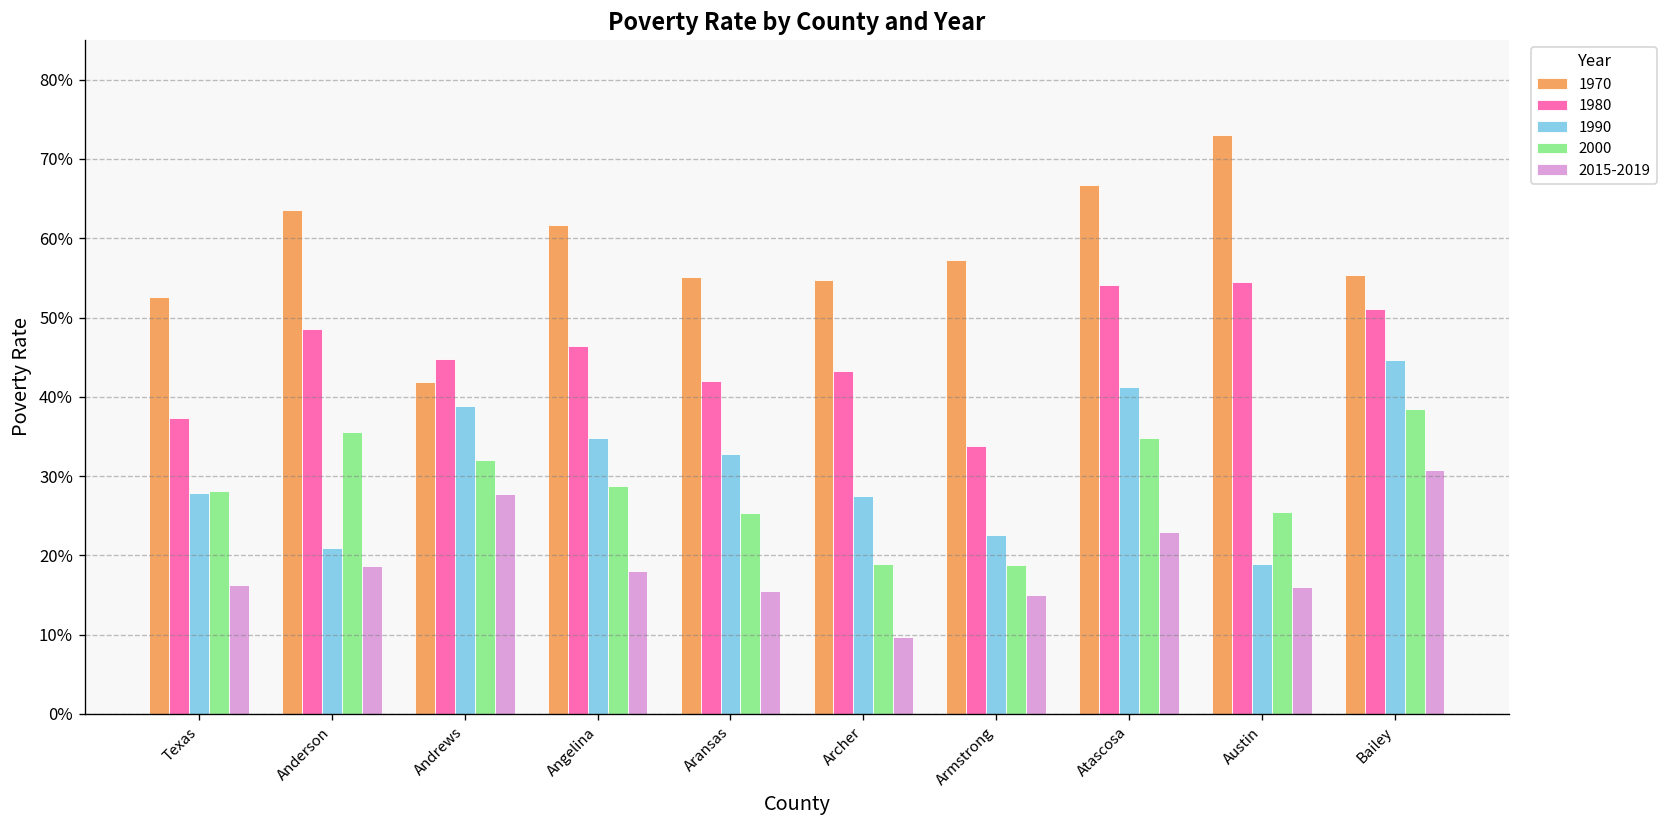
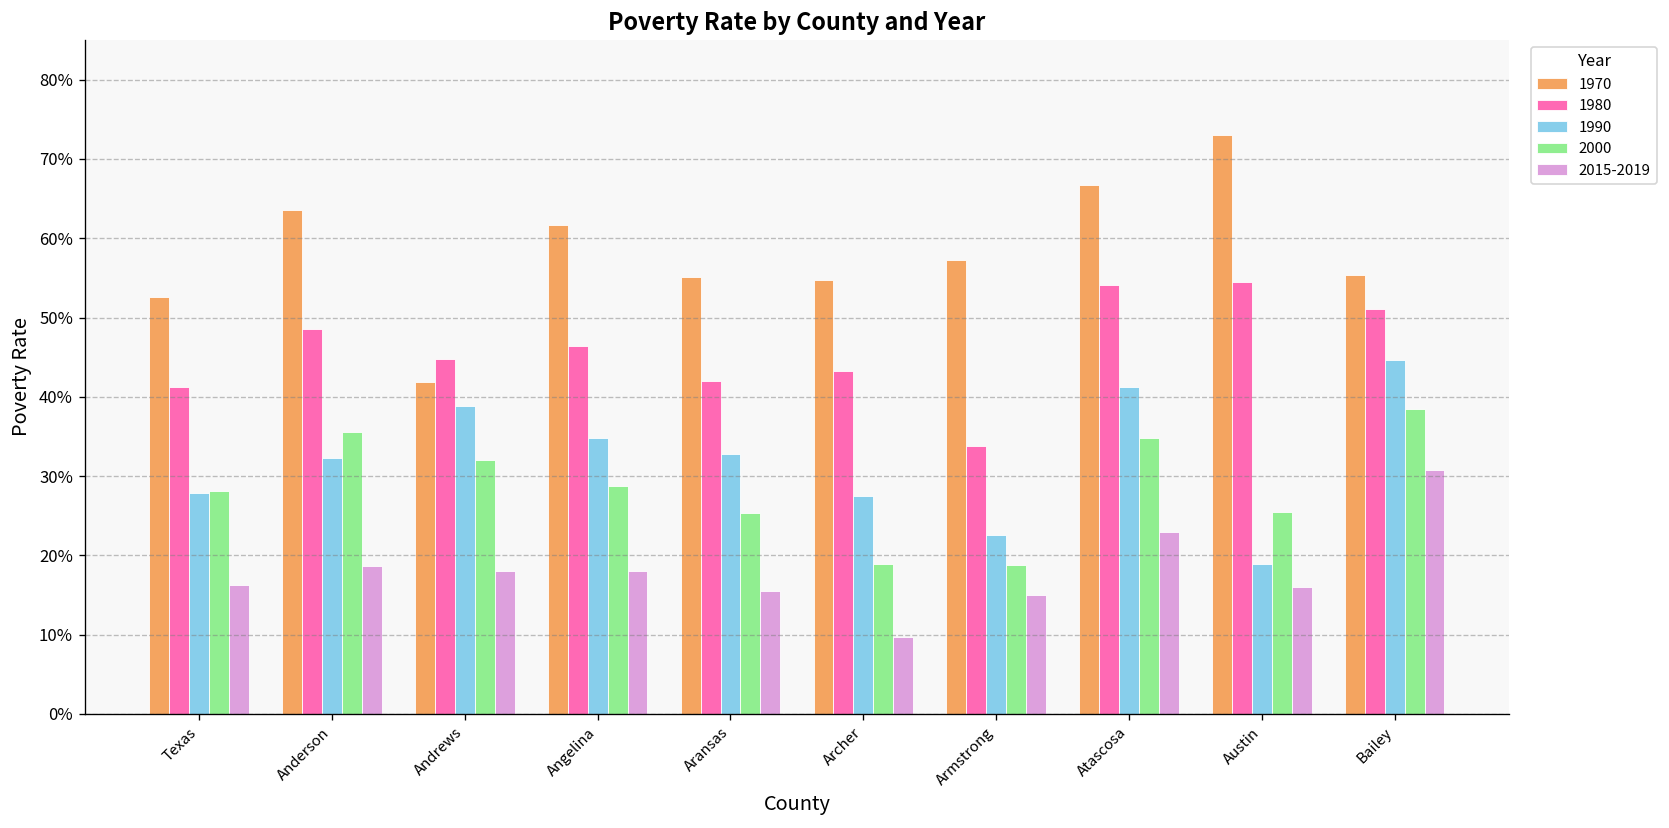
  {
    "1970": {
      "Texas": "53%",
      "Anderson": "64%",
      "Andrews": "42%",
      "Angelina": "62%",
      "Aransas": "55%",
      "Archer": "55%",
      "Armstrong": "57%",
      "Atascosa": "67%",
      "Austin": "73%",
      "Bailey": "55%"
    },
    "1980": {
-     "Texas": "37%",
+     "Texas": "41%",
      "Anderson": "49%",
      "Andrews": "45%",
      "Angelina": "46%",
      "Aransas": "42%",
      "Archer": "43%",
      "Armstrong": "34%",
      "Atascosa": "54%",
      "Austin": "54%",
      "Bailey": "51%"
    },
    "1990": {
      "Texas": "28%",
-     "Anderson": "21%",
+     "Anderson": "32%",
      "Andrews": "39%",
      "Angelina": "35%",
      "Aransas": "33%",
      "Archer": "28%",
      "Armstrong": "23%",
      "Atascosa": "41%",
      "Austin": "19%",
      "Bailey": "45%"
    },
    "2000": {
      "Texas": "28%",
      "Anderson": "36%",
      "Andrews": "32%",
      "Angelina": "29%",
      "Aransas": "25%",
      "Archer": "19%",
      "Armstrong": "19%",
      "Atascosa": "35%",
      "Austin": "25%",
      "Bailey": "38%"
    },
    "2015-2019": {
      "Texas": "16%",
      "Anderson": "19%",
-     "Andrews": "28%",
+     "Andrews": "18%",
      "Angelina": "18%",
      "Aransas": "16%",
      "Archer": "10%",
      "Armstrong": "15%",
      "Atascosa": "23%",
      "Austin": "16%",
      "Bailey": "31%"
    }
  }
